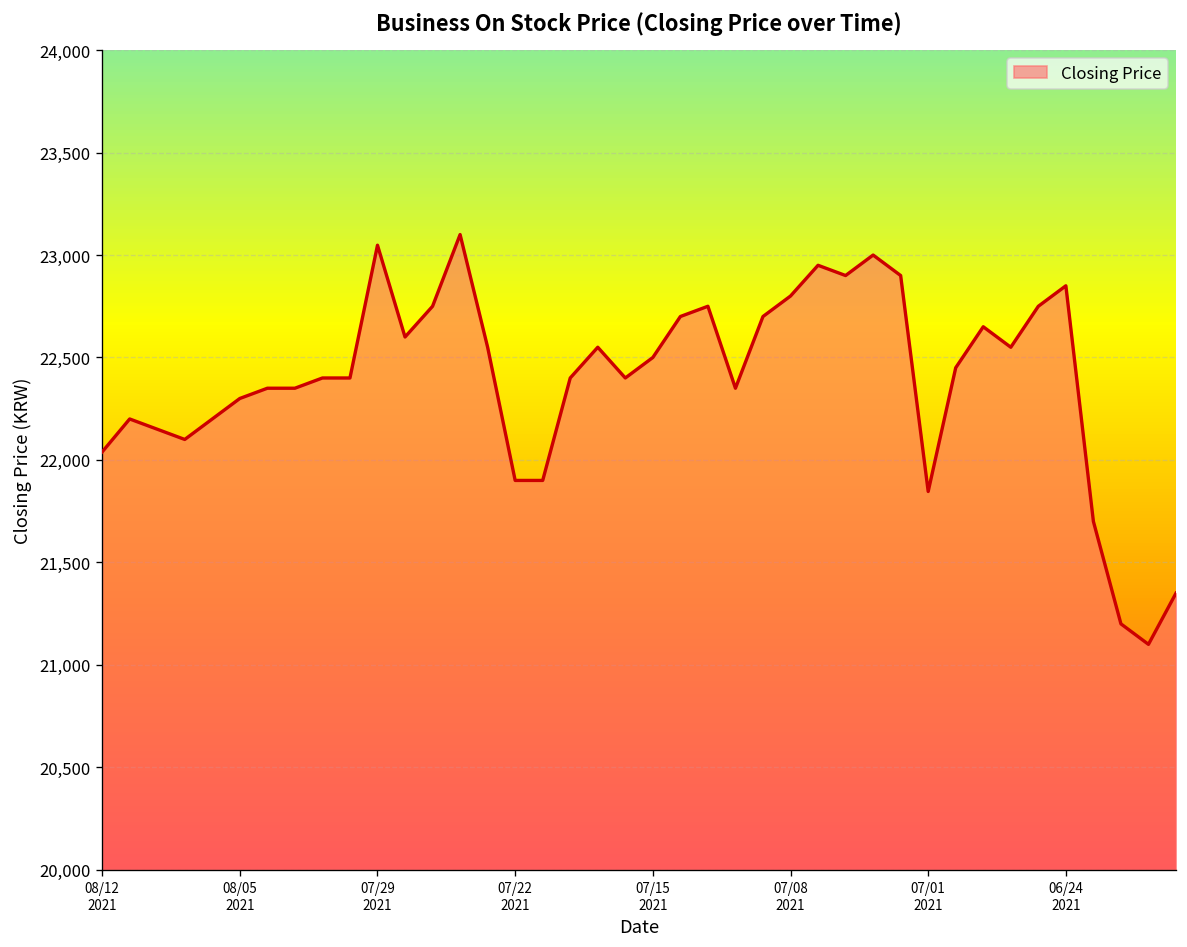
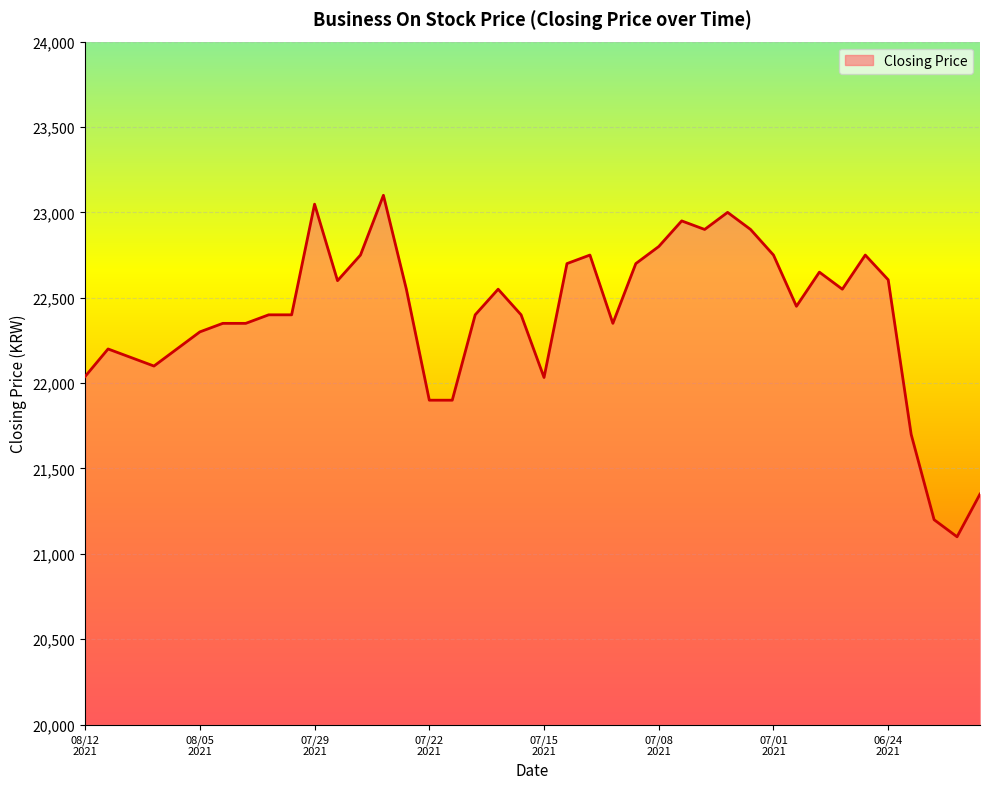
  {
    "08/12 2021": "22,040",
    "08/05 2021": "22,300",
    "07/29 2021": "23,050",
    "07/22 2021": "21,900",
-   "07/15 2021": "22,500",
+   "07/15 2021": "22,030",
    "07/08 2021": "22,800",
-   "07/01 2021": "21,850",
-   "06/24 2021": "22,850"
+   "07/01 2021": "22,750",
+   "06/24 2021": "22,610"
  }
